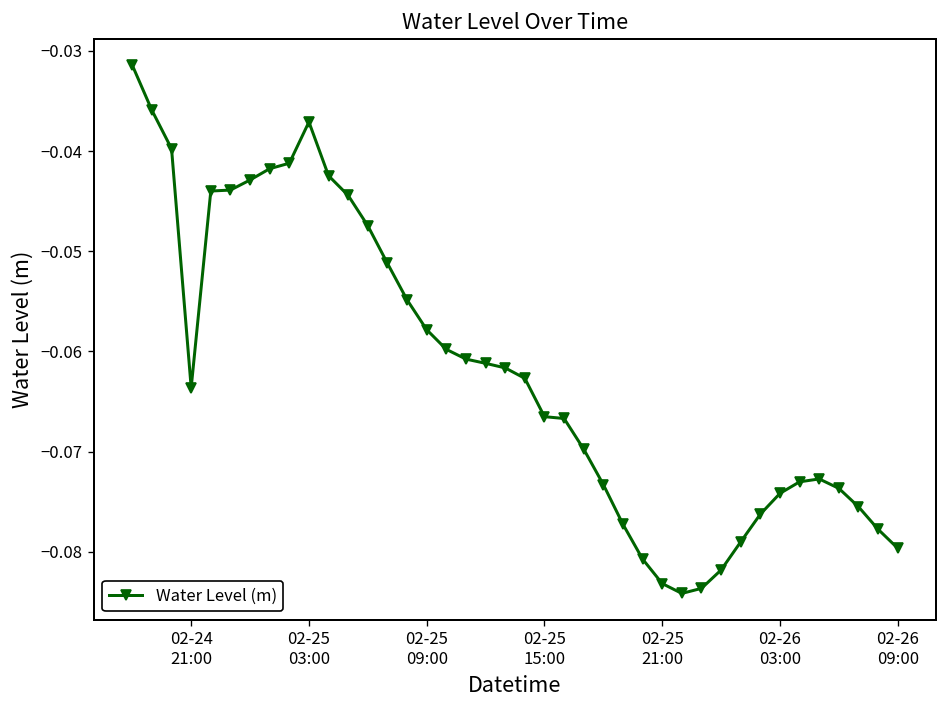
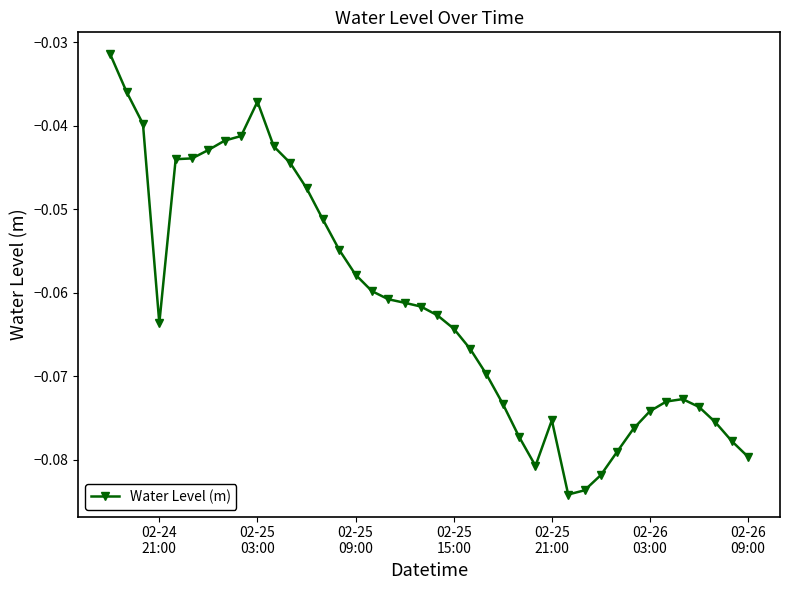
  {
    "02-24 21:00": -0.064,
    "02-25 03:00": -0.037,
    "02-25 09:00": -0.058,
-   "02-25 15:00": -0.067,
-   "02-25 21:00": -0.083,
+   "02-25 15:00": -0.064,
+   "02-25 21:00": -0.075,
    "02-26 03:00": -0.074,
    "02-26 09:00": -0.080
  }
